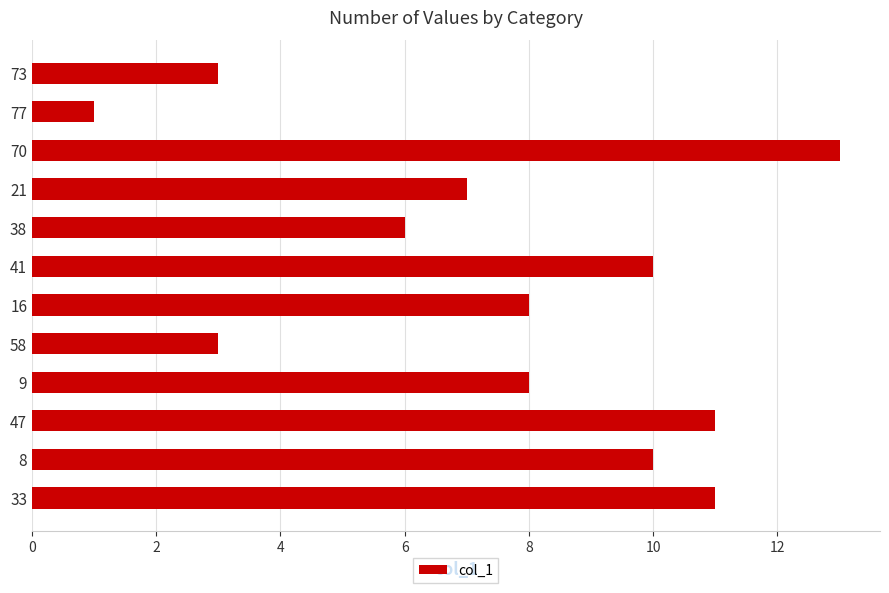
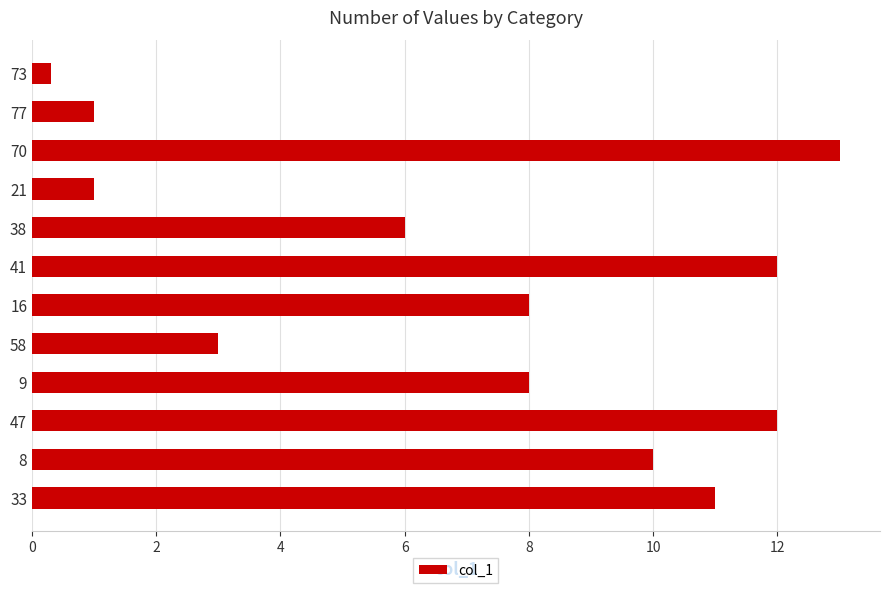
  {
-   "73": 3.0,
+   "73": 0.3,
    "77": 1.0,
    "70": 13.0,
-   "21": 7,
+   "21": 1,
    "38": 6.0,
-   "41": 10,
+   "41": 12,
    "16": 8.0,
    "58": 3.0,
    "9": 8.0,
-   "47": 11,
+   "47": 12,
    "8": 10.0,
    "33": 11.0
  }
